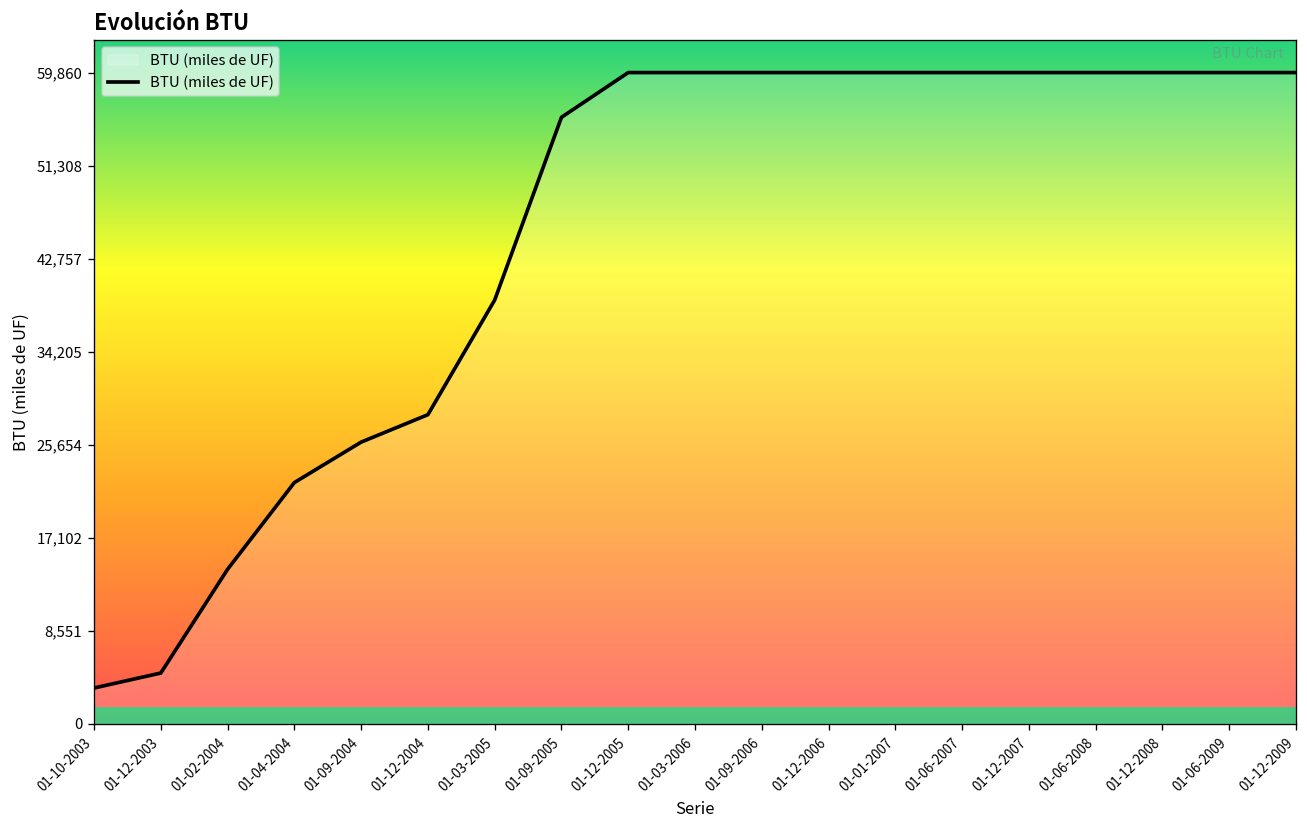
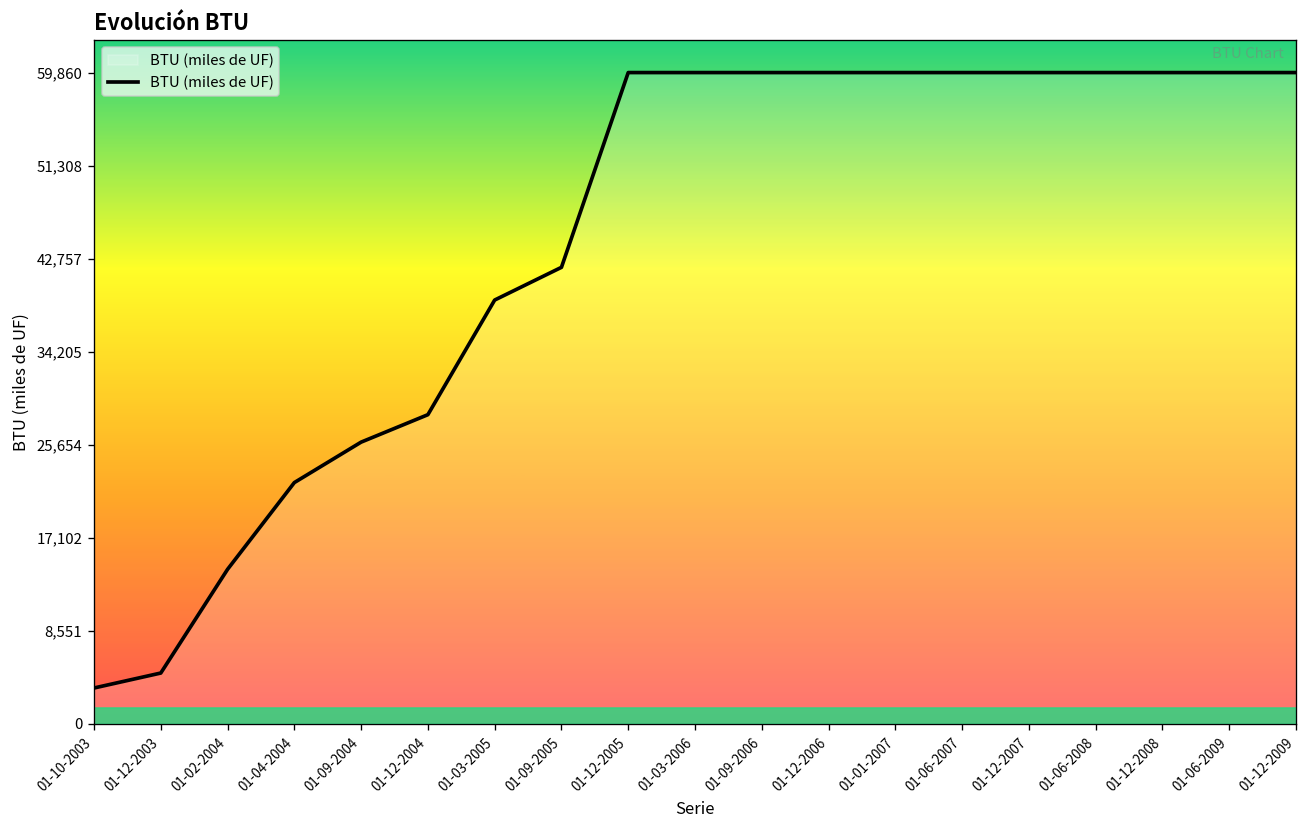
  {
    "01-10-2003": "3,000",
    "01-12-2003": "5,000",
    "01-02-2004": "14,000",
    "01-04-2004": "22,000",
    "01-09-2004": "26,000",
    "01-12-2004": "28,000",
    "01-03-2005": "39,000",
-   "01-09-2005": "56,000",
+   "01-09-2005": "42,000",
    "01-12-2005": "60,000",
    "01-03-2006": "60,000",
    "01-09-2006": "60,000",
    "01-12-2006": "60,000",
    "01-01-2007": "60,000",
    "01-06-2007": "60,000",
    "01-12-2007": "60,000",
    "01-06-2008": "60,000",
    "01-12-2008": "60,000",
    "01-06-2009": "60,000",
    "01-12-2009": "60,000"
  }
